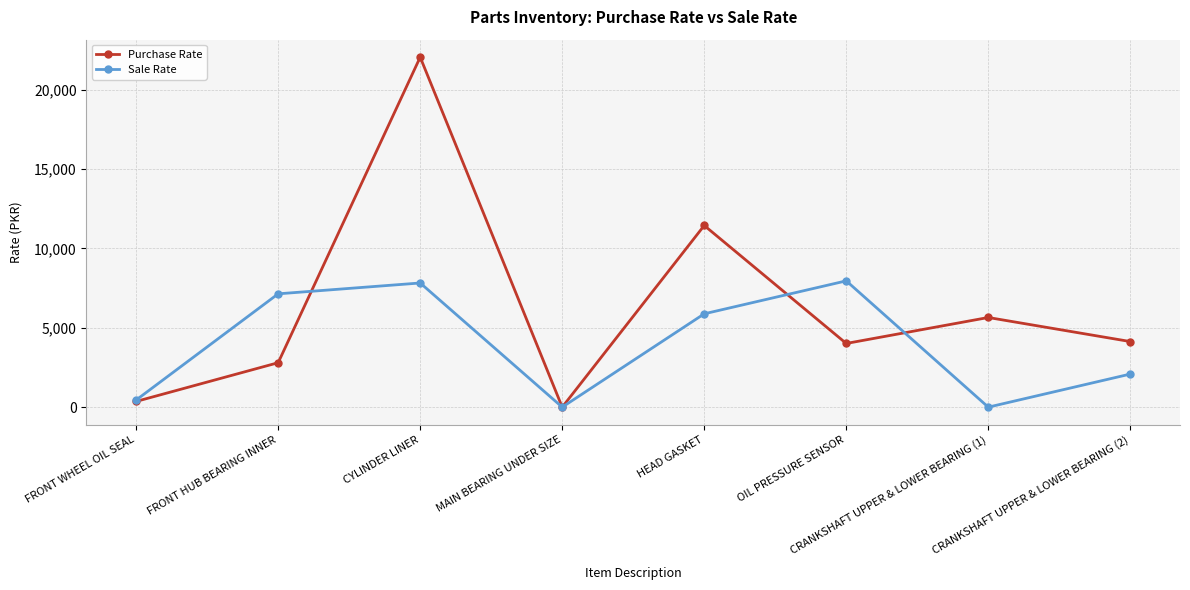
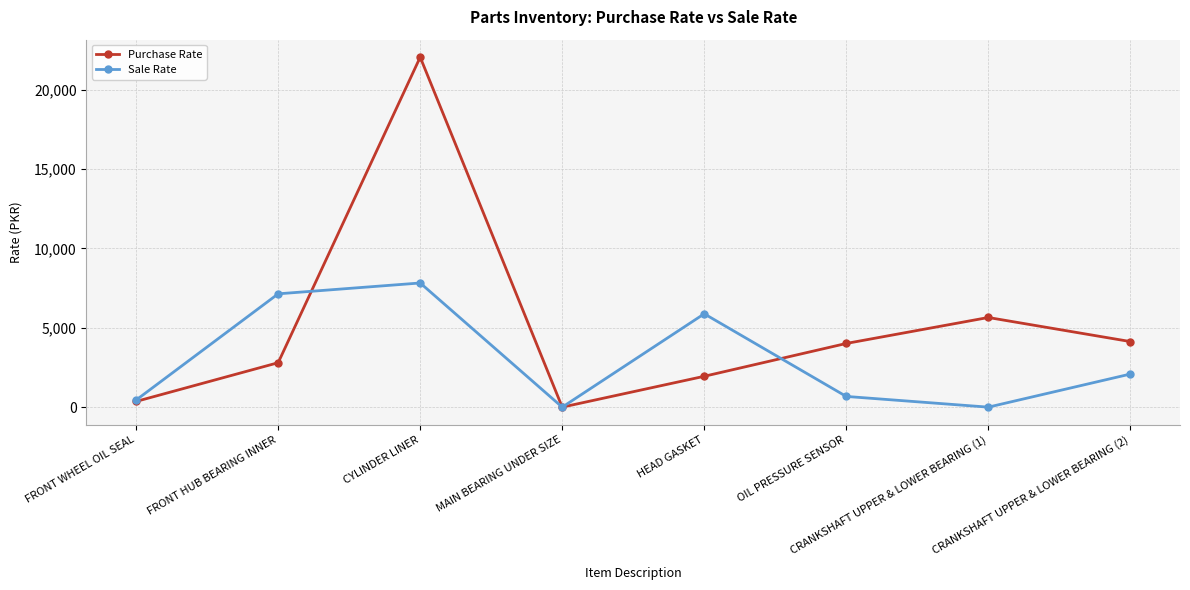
  {
    "Purchase Rate": {
      "FRONT HUB BEARING INNER": "2,800",
      "CYLINDER LINER": "22,000",
-     "HEAD GASKET": "11,400",
+     "HEAD GASKET": "1,900",
      "OIL PRESSURE SENSOR": "4,000",
      "CRANKSHAFT UPPER & LOWER BEARING (1)": "5,600",
      "CRANKSHAFT UPPER & LOWER BEARING (2)": "4,100"
    },
    "Sale Rate": {
      "FRONT HUB BEARING INNER": "7,100",
      "CYLINDER LINER": "7,800",
      "HEAD GASKET": "5,900",
-     "OIL PRESSURE SENSOR": "8,000",
+     "OIL PRESSURE SENSOR": "700",
      "CRANKSHAFT UPPER & LOWER BEARING (1)": "0",
      "CRANKSHAFT UPPER & LOWER BEARING (2)": "2,100"
    }
  }
